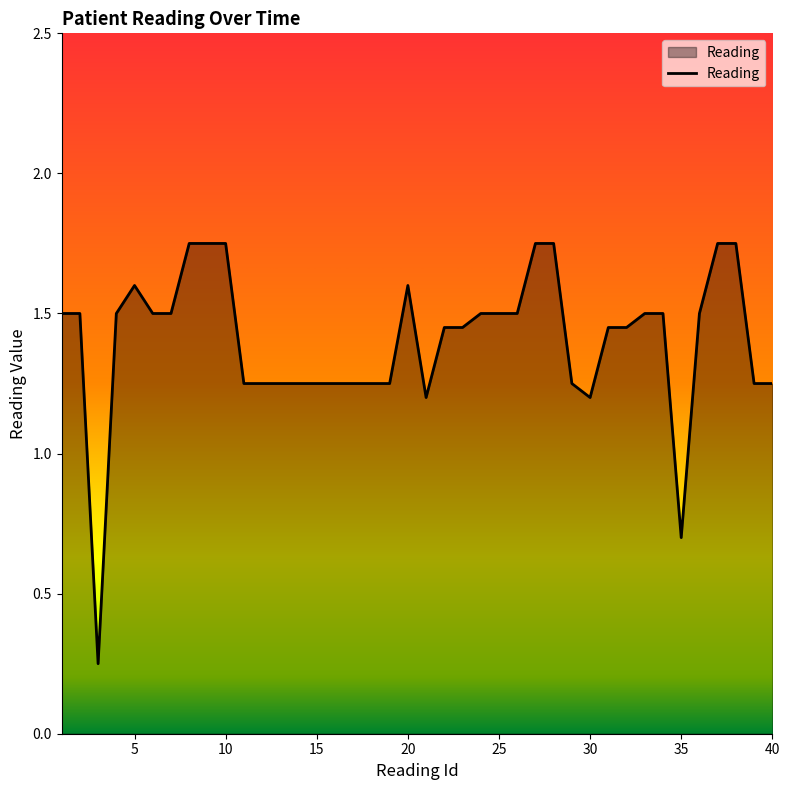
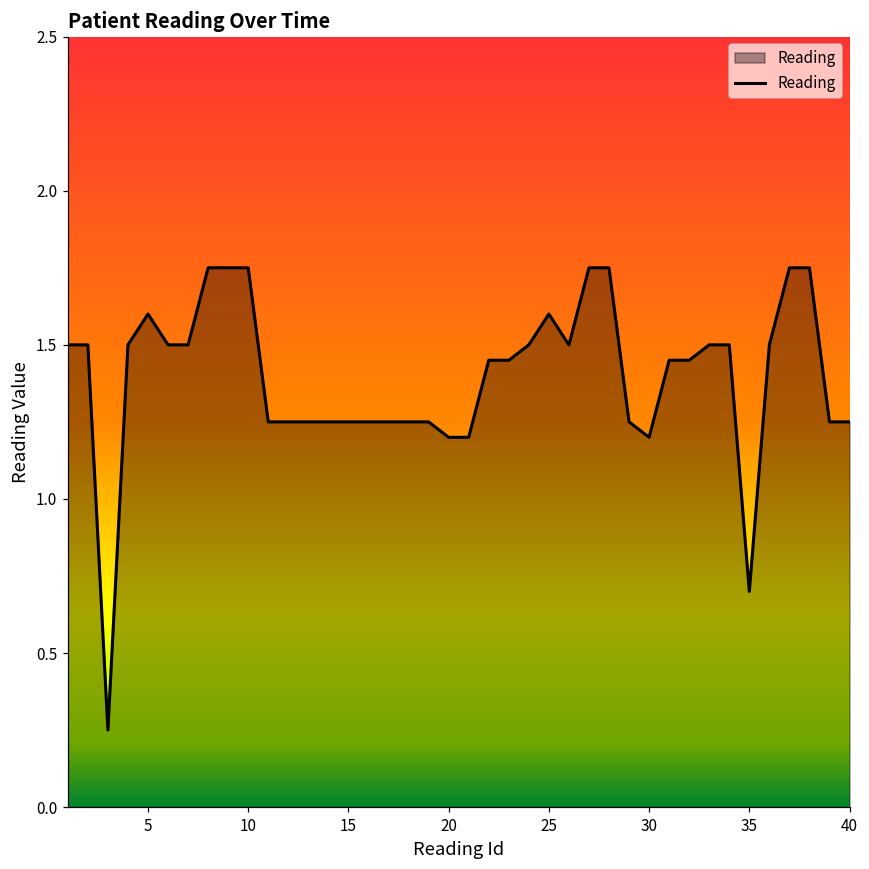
  {
    "5": 1.6,
    "10": 1.75,
    "15": 1.25,
-   "20": 1.6,
-   "25": 1.5,
+   "20": 1.2,
+   "25": 1.6,
    "30": 1.2,
    "35": 0.7,
    "40": 1.25
  }
